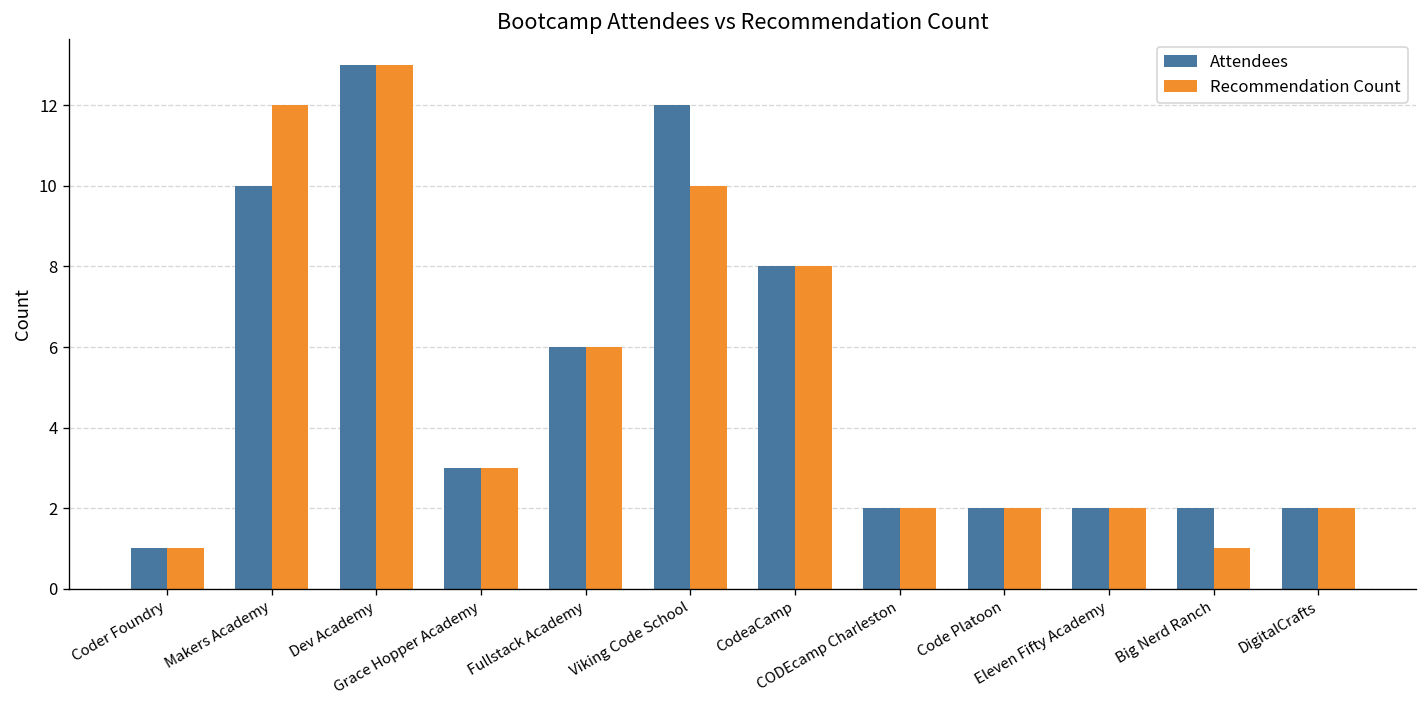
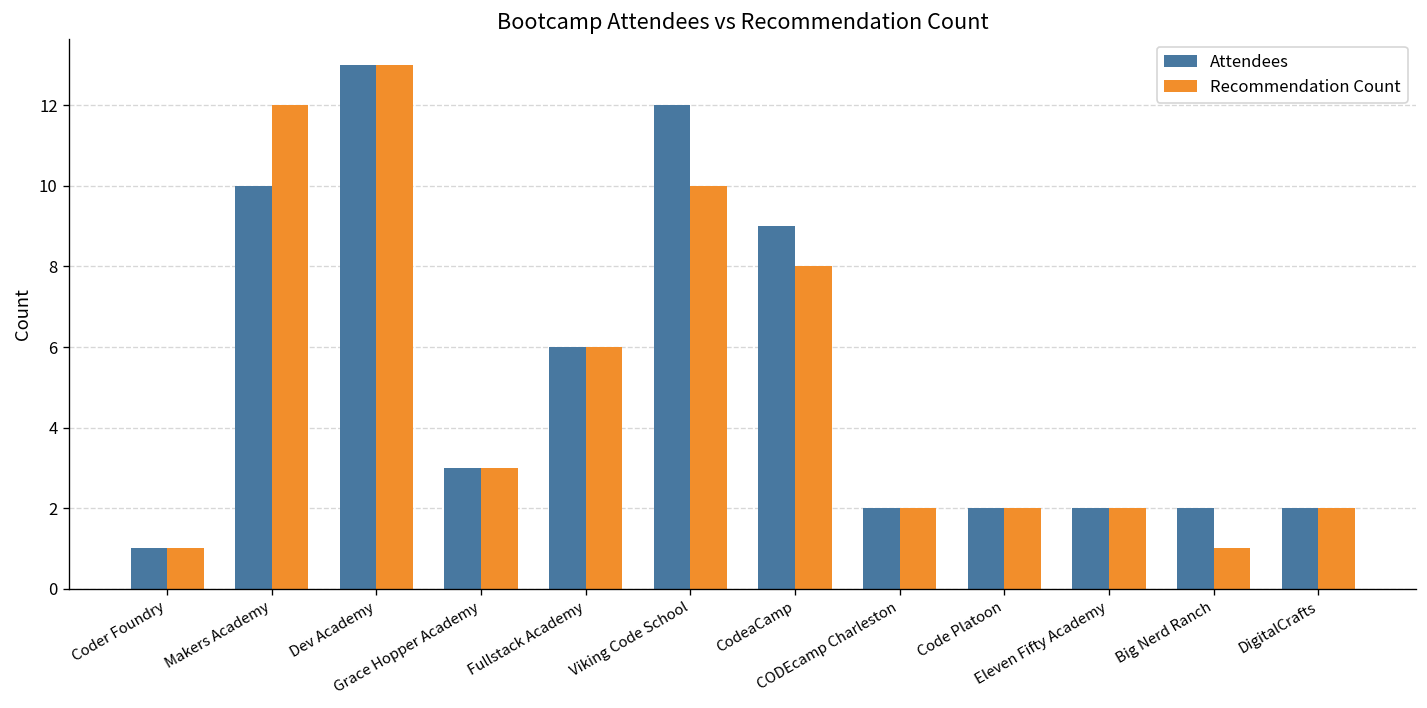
  {
    "Attendees": {
      "Coder Foundry": 1,
      "Makers Academy": 10,
      "Dev Academy": 13,
      "Grace Hopper Academy": 3,
      "Fullstack Academy": 6,
      "Viking Code School": 12,
-     "CodeaCamp": 8,
+     "CodeaCamp": 9,
      "CODEcamp Charleston": 2,
      "Code Platoon": 2,
      "Eleven Fifty Academy": 2,
      "Big Nerd Ranch": 2,
      "DigitalCrafts": 2
    },
    "Recommendation Count": {
      "Coder Foundry": 1,
      "Makers Academy": 12,
      "Dev Academy": 13,
      "Grace Hopper Academy": 3,
      "Fullstack Academy": 6,
      "Viking Code School": 10,
      "CodeaCamp": 8,
      "CODEcamp Charleston": 2,
      "Code Platoon": 2,
      "Eleven Fifty Academy": 2,
      "Big Nerd Ranch": 1,
      "DigitalCrafts": 2
    }
  }
